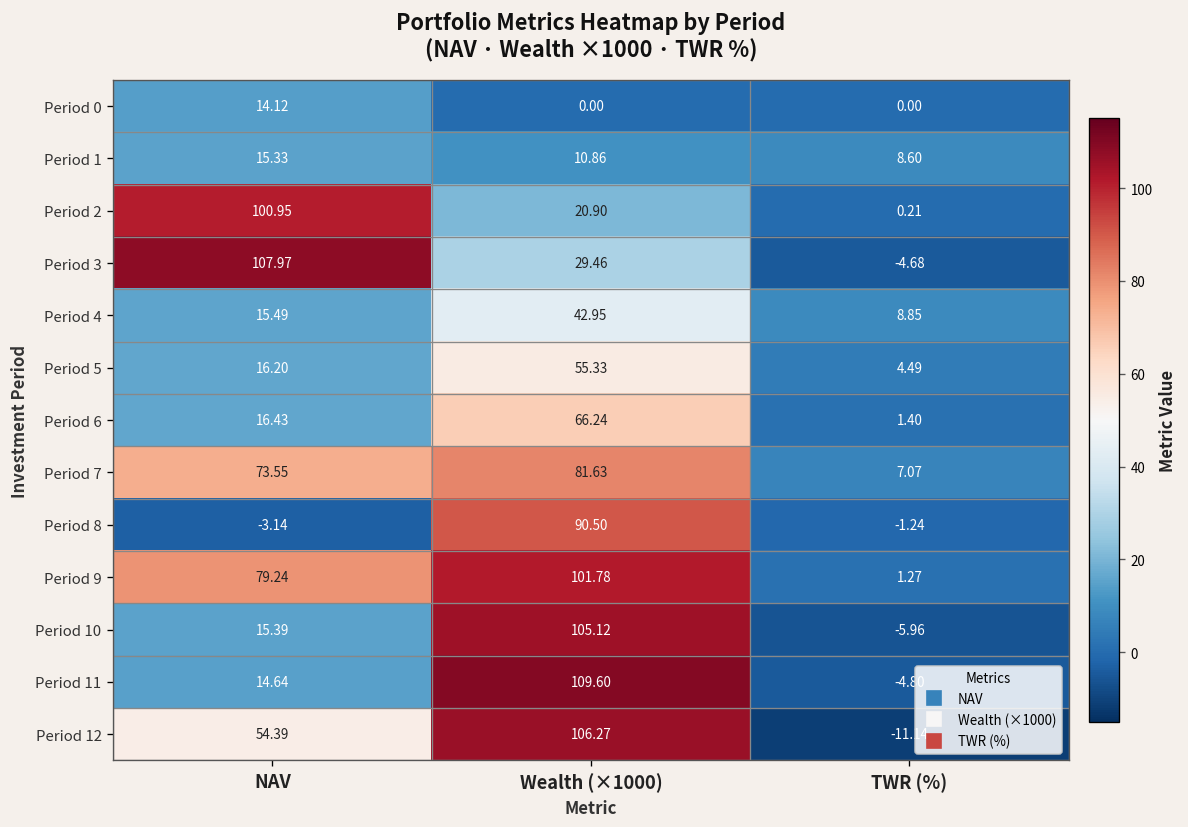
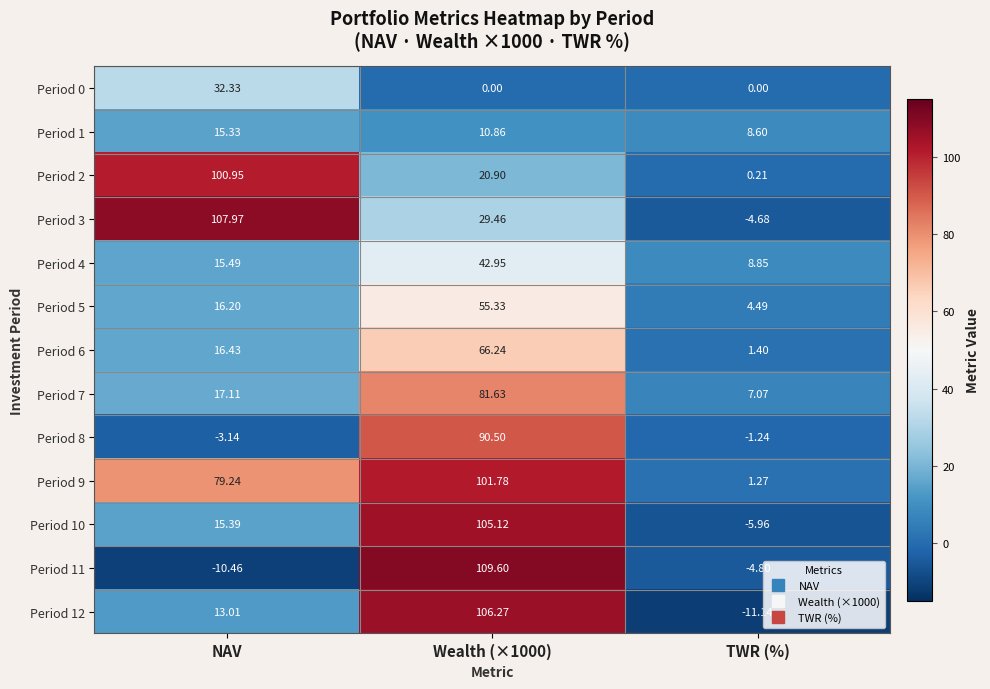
  {
    "Period 0": {
-     "NAV": 14.12,
+     "NAV": 32.33,
      "Wealth (×1000)": 0.00,
      "TWR (%)": 0.00
    },
    "Period 1": {
      "NAV": 15.33,
      "Wealth (×1000)": 10.86,
      "TWR (%)": 8.60
    },
    "Period 2": {
      "NAV": 100.95,
      "Wealth (×1000)": 20.90,
      "TWR (%)": 0.21
    },
    "Period 3": {
      "NAV": 107.97,
      "Wealth (×1000)": 29.46,
      "TWR (%)": -4.68
    },
    "Period 4": {
      "NAV": 15.49,
      "Wealth (×1000)": 42.95,
      "TWR (%)": 8.85
    },
    "Period 5": {
      "NAV": 16.20,
      "Wealth (×1000)": 55.33,
      "TWR (%)": 4.49
    },
    "Period 6": {
      "NAV": 16.43,
      "Wealth (×1000)": 66.24,
      "TWR (%)": 1.40
    },
    "Period 7": {
-     "NAV": 73.55,
+     "NAV": 17.11,
      "Wealth (×1000)": 81.63,
      "TWR (%)": 7.07
    },
    "Period 8": {
      "NAV": -3.14,
      "Wealth (×1000)": 90.50,
      "TWR (%)": -1.24
    },
    "Period 9": {
      "NAV": 79.24,
      "Wealth (×1000)": 101.78,
      "TWR (%)": 1.27
    },
    "Period 10": {
      "NAV": 15.39,
      "Wealth (×1000)": 105.12,
      "TWR (%)": -5.96
    },
    "Period 11": {
-     "NAV": 14.64,
+     "NAV": -10.46,
      "Wealth (×1000)": 109.60
    },
    "Period 12": {
-     "NAV": 54.39,
+     "NAV": 13.01,
      "Wealth (×1000)": 106.27
    }
  }
